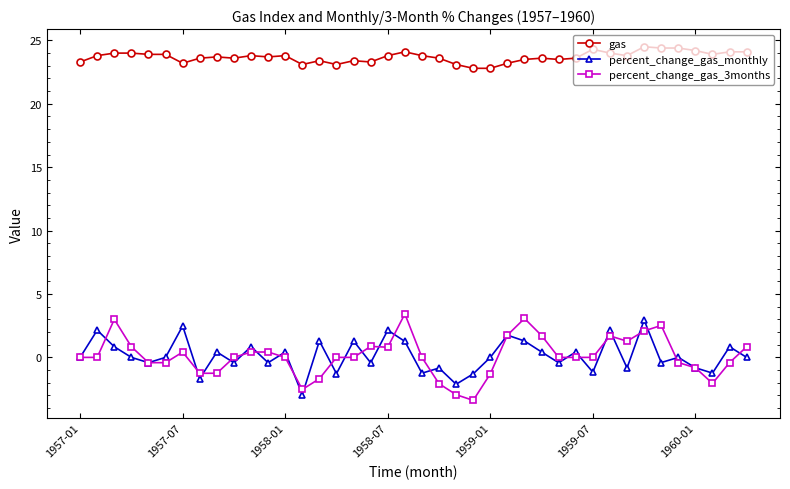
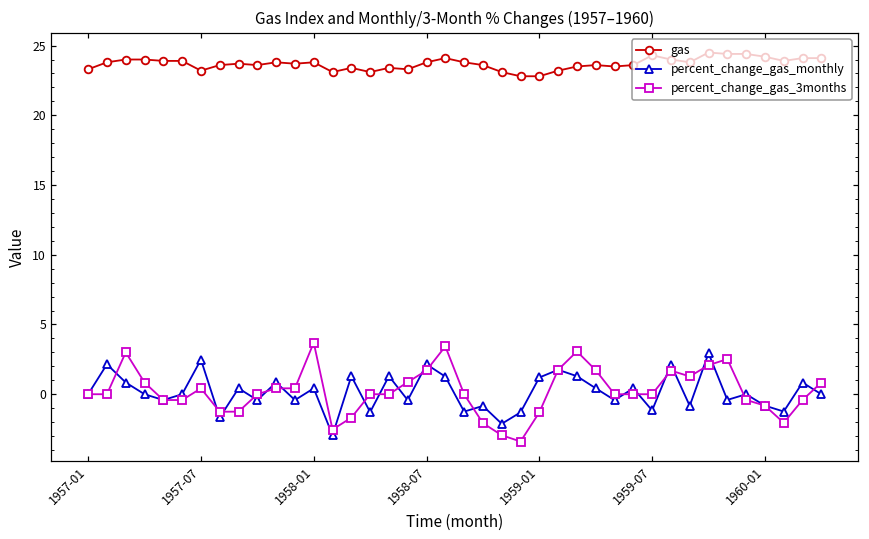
  {
    "gas": {
      "1957-01": 23.3,
      "1957-07": 23.2,
      "1958-01": 23.8,
      "1958-07": 23.8,
      "1959-01": 22.8
    },
    "percent_change_gas_monthly": {
      "1957-07": 2.5,
      "1958-01": 0.4,
      "1958-07": 2.1,
-     "1959-01": 0.0,
+     "1959-01": 1.2,
      "1959-07": -1.2
    },
    "percent_change_gas_3months": {
      "1957-07": 0.4,
-     "1958-01": 0.0,
-     "1958-07": 0.8,
+     "1958-01": 3.7,
+     "1958-07": 1.7,
      "1959-01": -1.3,
      "1959-07": 0.0
    }
  }
